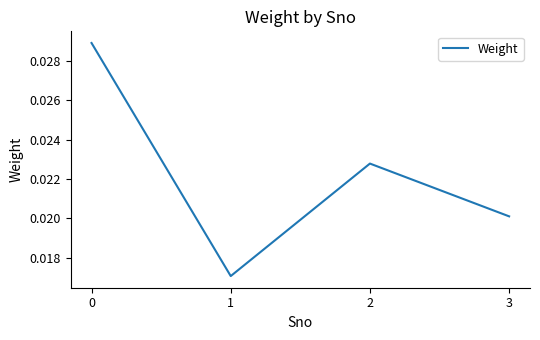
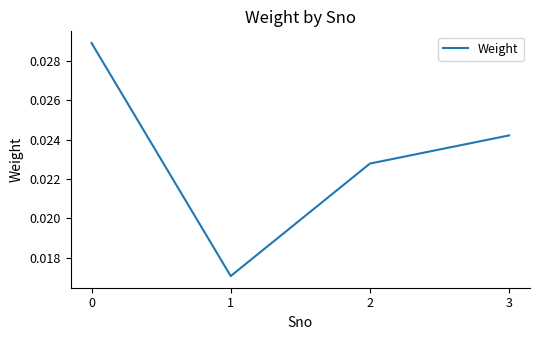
  {
    "0": 0.0289,
    "1": 0.0171,
    "2": 0.0228,
-   "3": 0.0201
+   "3": 0.0242
  }
